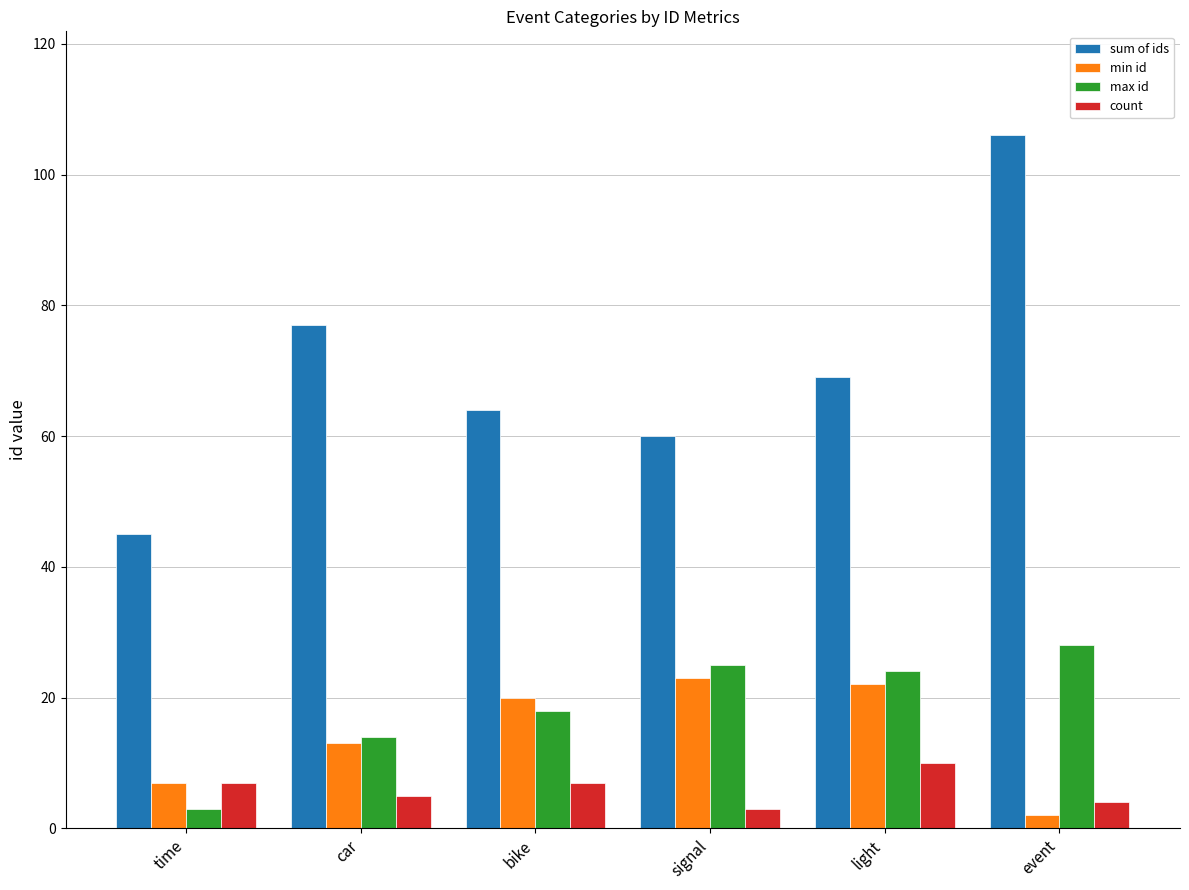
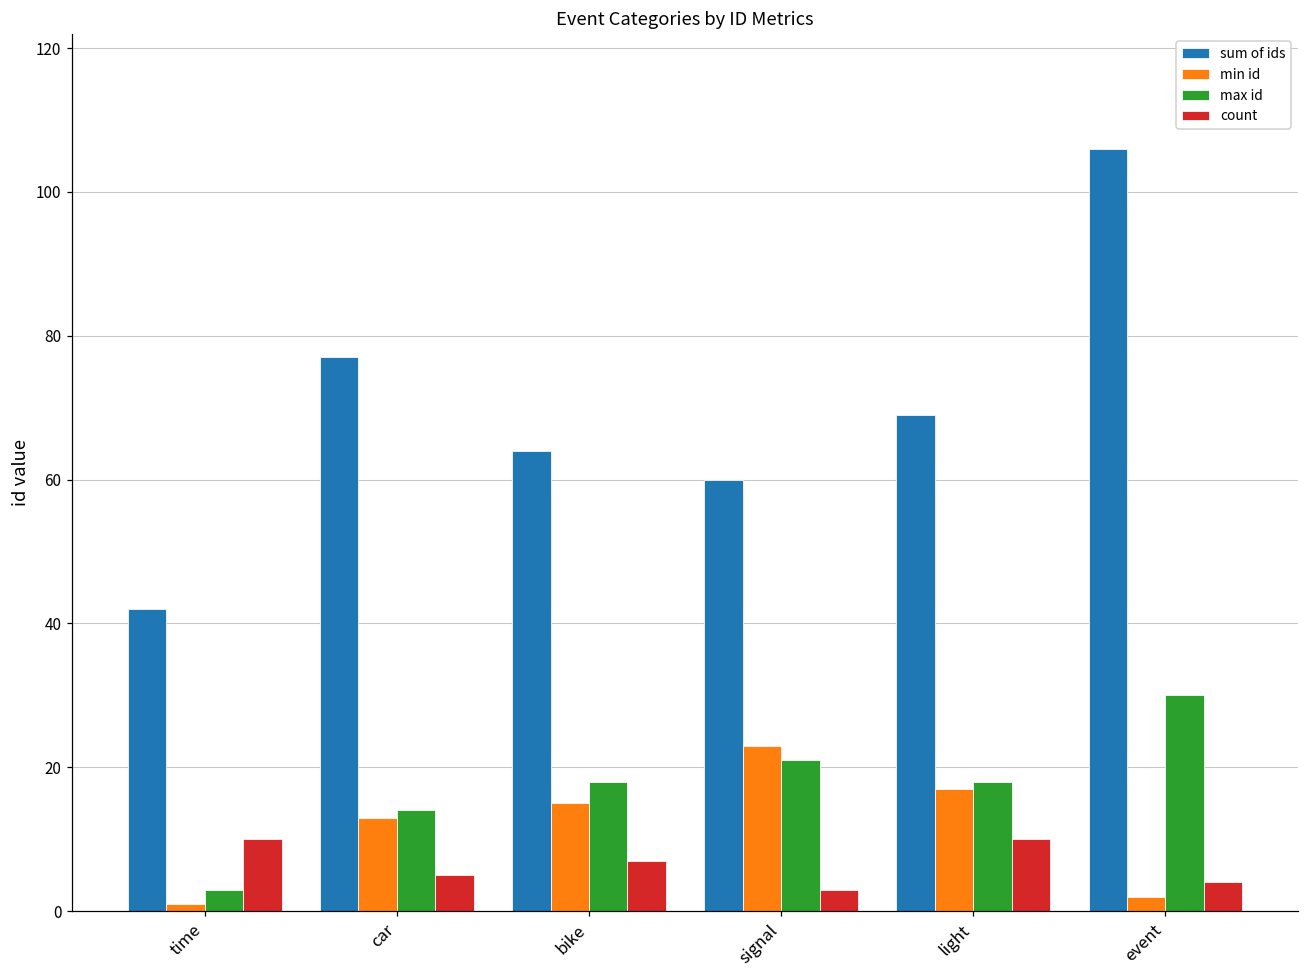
  {
    "sum of ids": {
-     "time": 45,
+     "time": 42,
      "car": 77,
      "bike": 64,
      "signal": 60,
      "light": 69,
      "event": 106
    },
    "min id": {
-     "time": 7,
+     "time": 1,
      "car": 13,
-     "bike": 20,
+     "bike": 15,
      "signal": 23,
-     "light": 22,
+     "light": 17,
      "event": 2
    },
    "max id": {
      "time": 3,
      "car": 14,
      "bike": 18,
-     "signal": 25,
-     "light": 24,
-     "event": 28
+     "signal": 21,
+     "light": 18,
+     "event": 30
    },
    "count": {
-     "time": 7,
+     "time": 10,
      "car": 5,
      "bike": 7,
      "signal": 3,
      "light": 10,
      "event": 4
    }
  }
